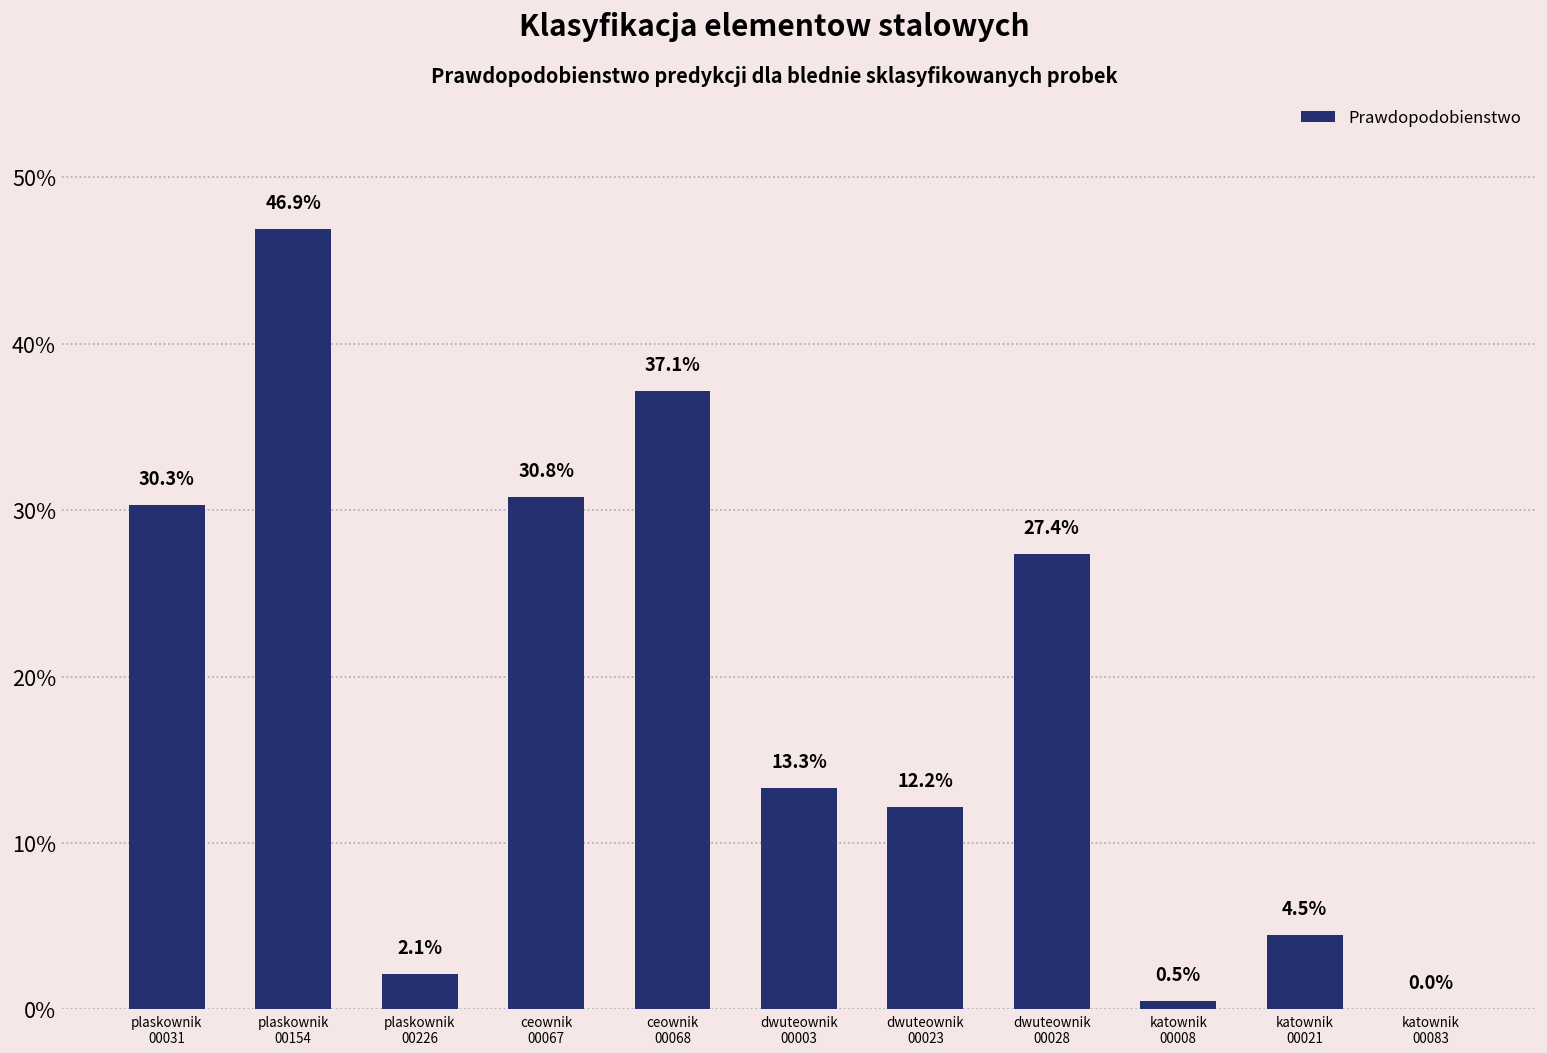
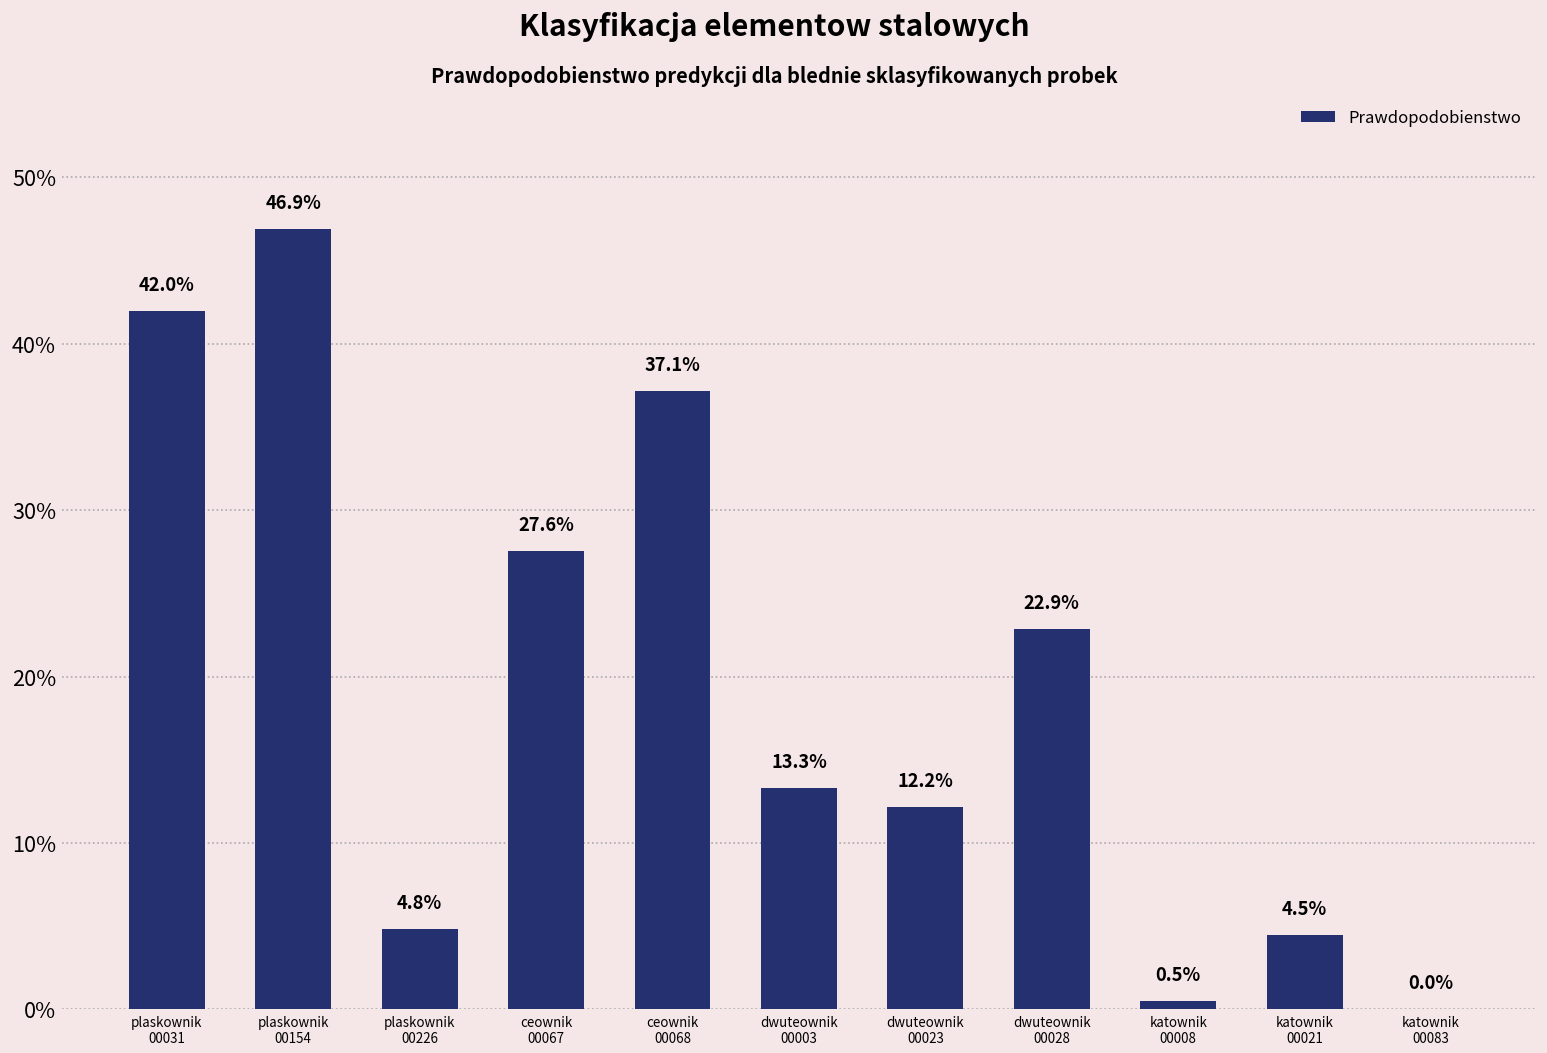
  {
-   "plaskownik 00031": "30.3%",
+   "plaskownik 00031": "42.0%",
    "plaskownik 00154": "46.9%",
-   "plaskownik 00226": "2.1%",
-   "ceownik 00067": "30.8%",
+   "plaskownik 00226": "4.8%",
+   "ceownik 00067": "27.6%",
    "ceownik 00068": "37.1%",
    "dwuteownik 00003": "13.3%",
    "dwuteownik 00023": "12.2%",
-   "dwuteownik 00028": "27.4%",
+   "dwuteownik 00028": "22.9%",
    "katownik 00008": "0.5%",
    "katownik 00021": "4.5%",
    "katownik 00083": "0.0%"
  }
